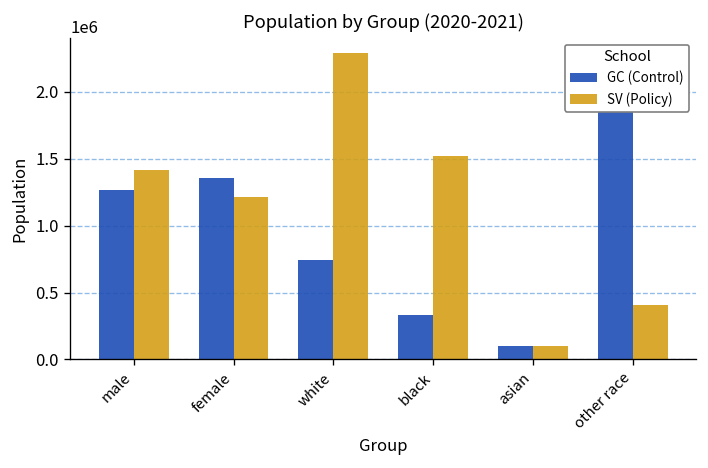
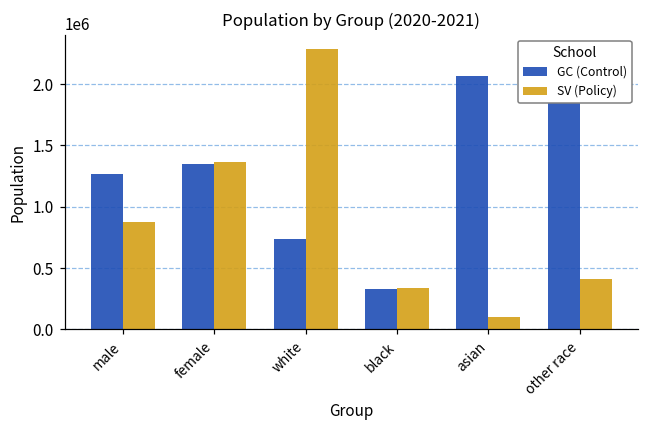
  {
    "GC (Control)": {
      "male": 1260000,
      "female": 1350000,
      "white": 740000,
      "black": 330000,
-     "asian": 100000
+     "asian": 2070000
    },
    "SV (Policy)": {
-     "male": 1420000,
-     "female": 1210000,
+     "male": 870000,
+     "female": 1360000,
      "white": 2290000,
-     "black": 1520000,
+     "black": 340000,
      "asian": 100000,
      "other race": 410000
    }
  }
